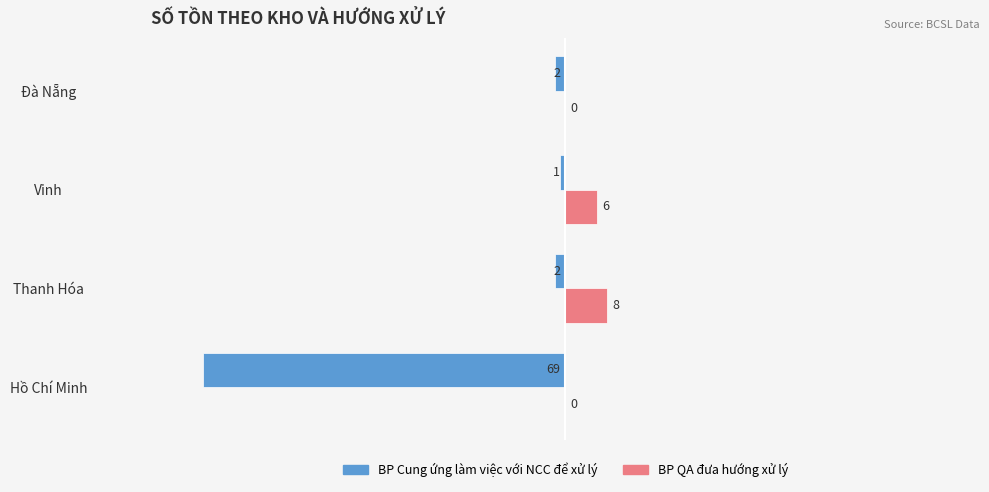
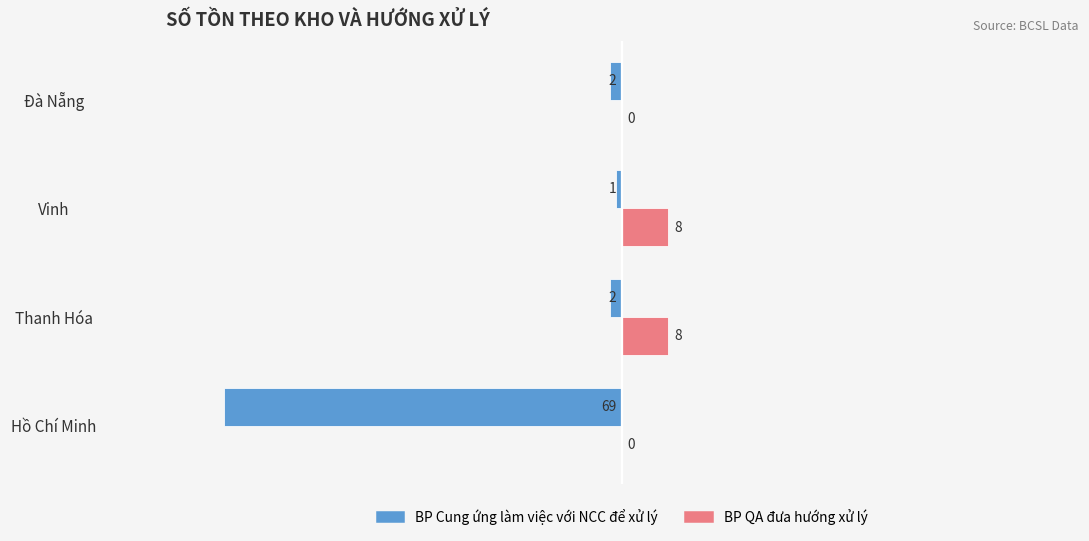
  {
    "BP QA đưa hướng xử lý": {
      "Đà Nẵng": 0,
-     "Vinh": 6,
+     "Vinh": 8,
      "Thanh Hóa": 8,
      "Hồ Chí Minh": 0
    }
  }
